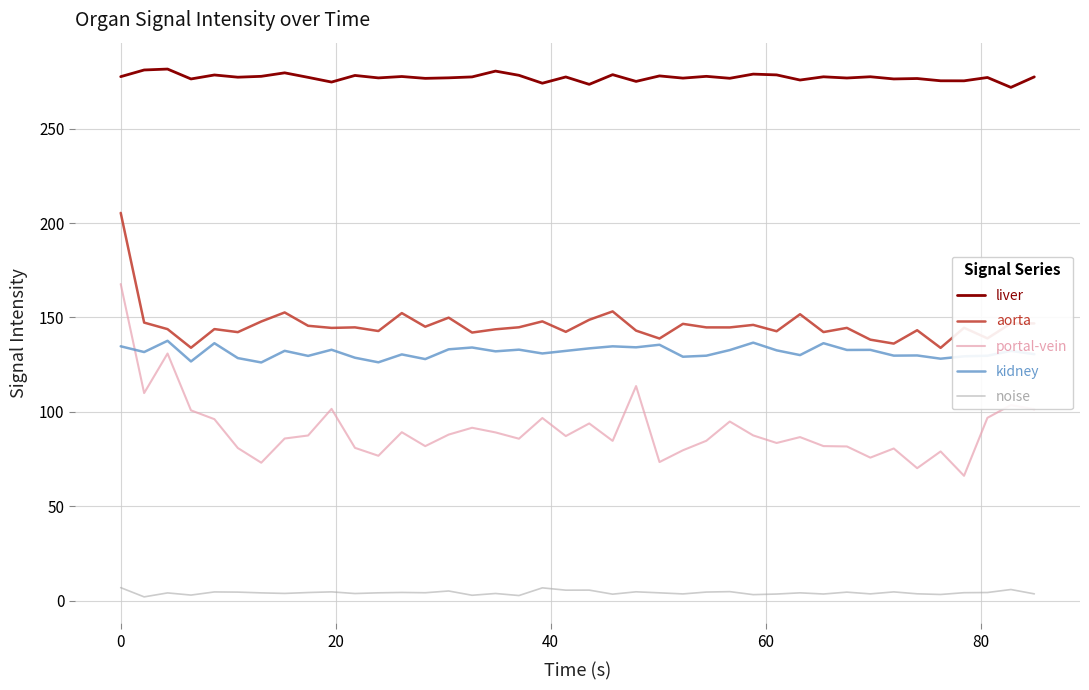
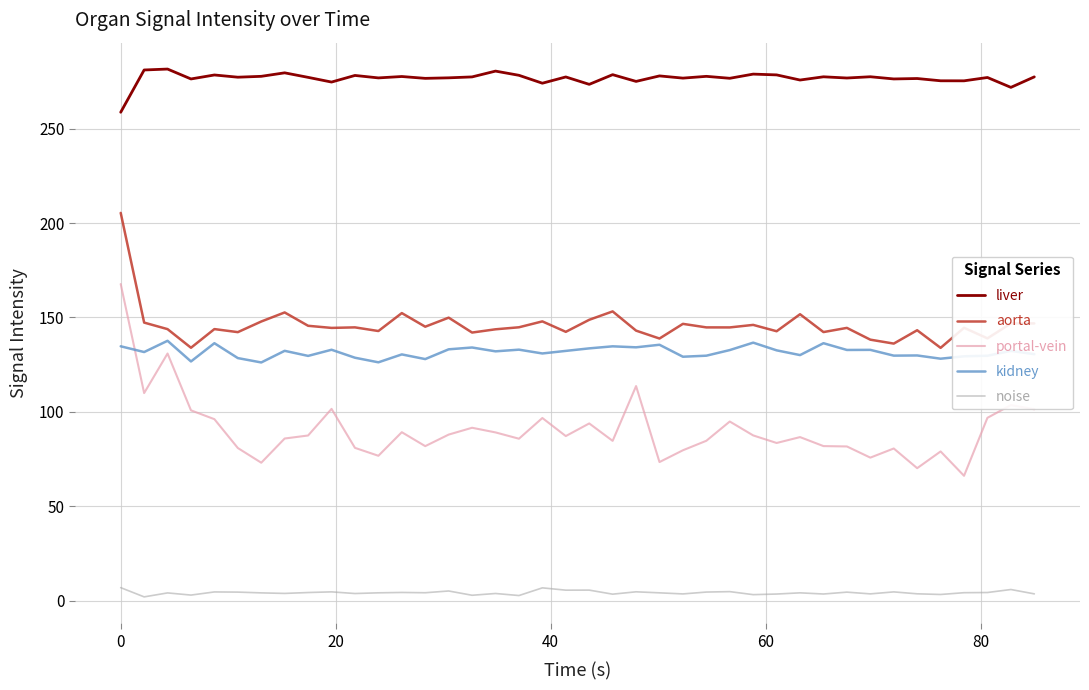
  {
    "liver": {
-     "0": 278
+     "0": 259
    },
    "aorta": {
      "0": 205
    },
    "kidney": {
      "0": 135
    }
  }
